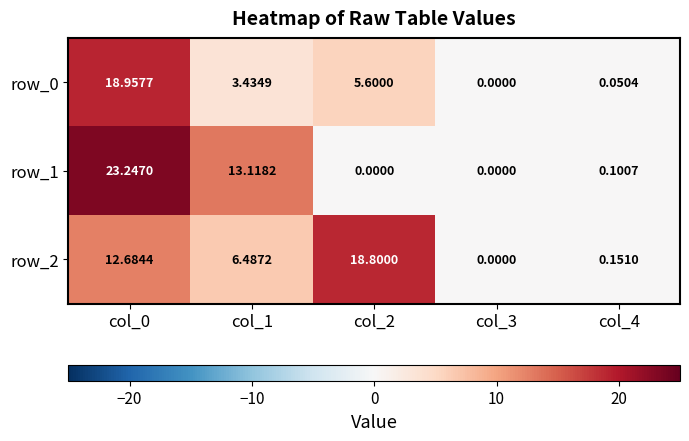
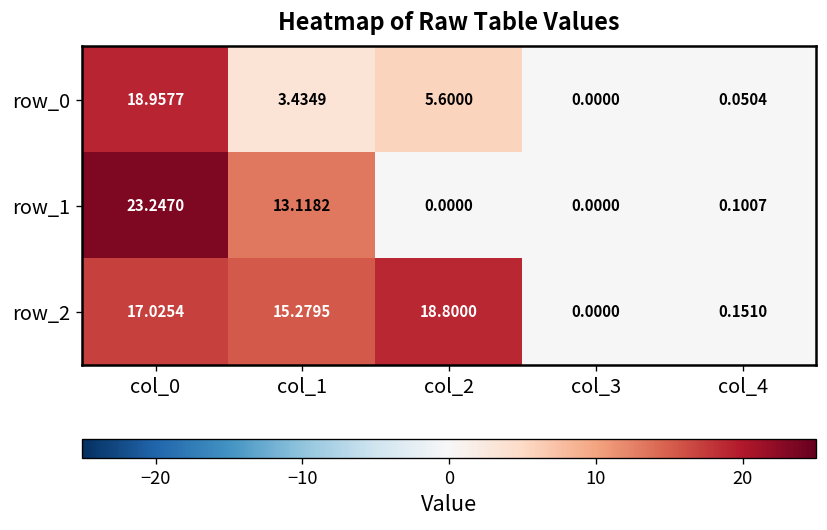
  {
    "row_0": {
      "col_0": 18.9577,
      "col_1": 3.4349,
      "col_2": 5.6000,
      "col_3": 0.0000,
      "col_4": 0.0504
    },
    "row_1": {
      "col_0": 23.2470,
      "col_1": 13.1182,
      "col_2": 0.0000,
      "col_3": 0.0000,
      "col_4": 0.1007
    },
    "row_2": {
-     "col_0": 12.6844,
-     "col_1": 6.4872,
+     "col_0": 17.0254,
+     "col_1": 15.2795,
      "col_2": 18.8000,
      "col_3": 0.0000,
      "col_4": 0.1510
    }
  }
